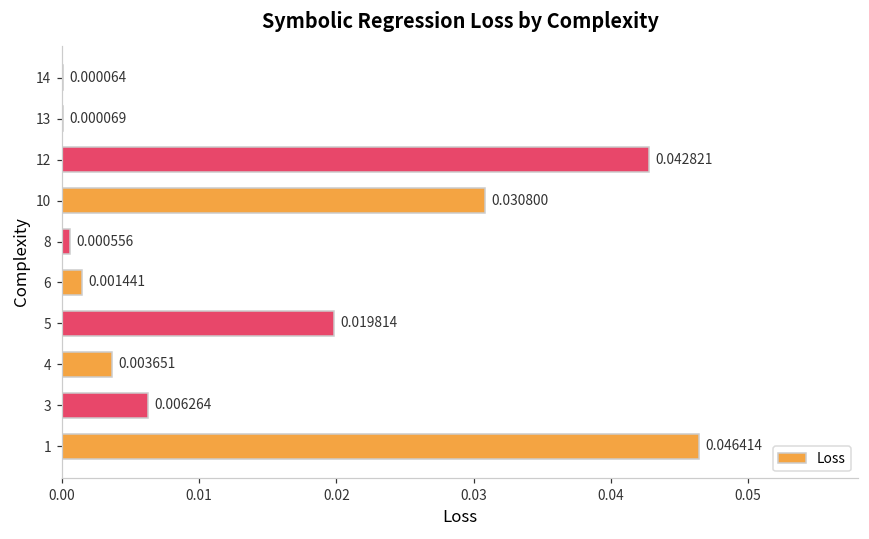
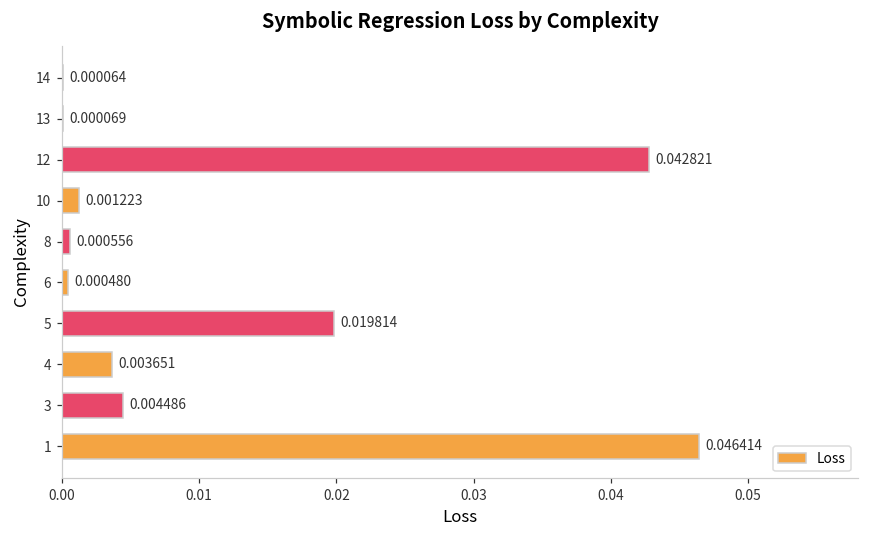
  {
    "14": 0.000064,
    "13": 0.000069,
    "12": 0.042821,
-   "10": 0.030800,
+   "10": 0.001223,
    "8": 0.000556,
-   "6": 0.001441,
+   "6": 0.000480,
    "5": 0.019814,
    "4": 0.003651,
-   "3": 0.006264,
+   "3": 0.004486,
    "1": 0.046414
  }
